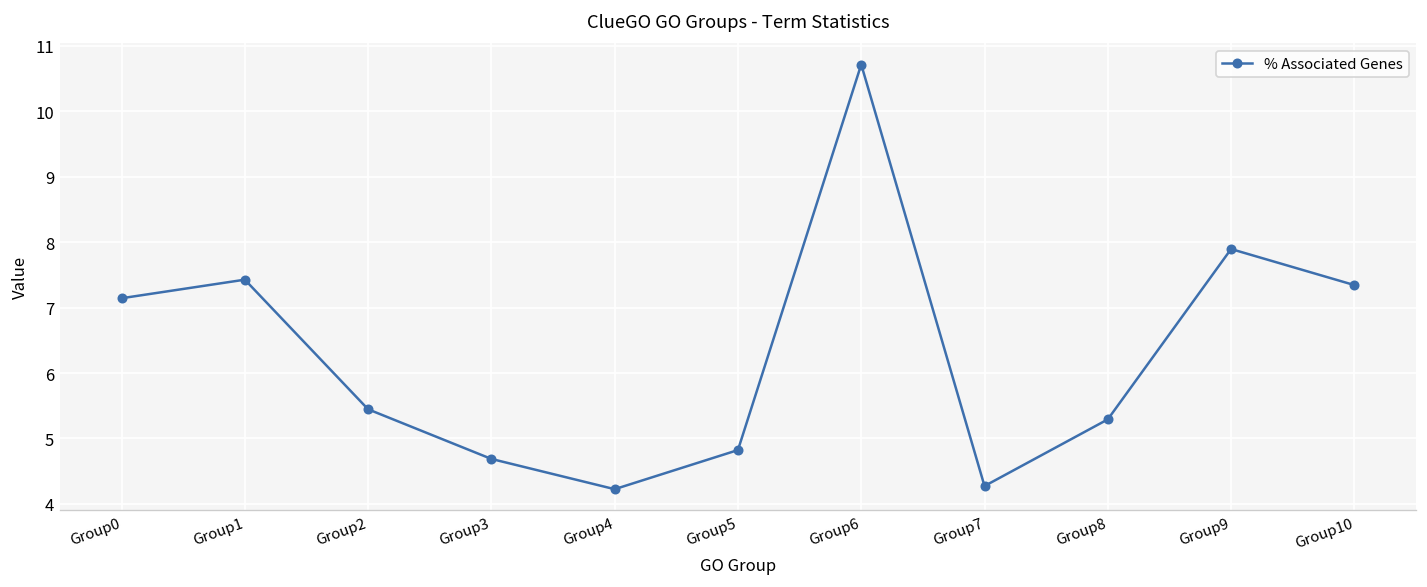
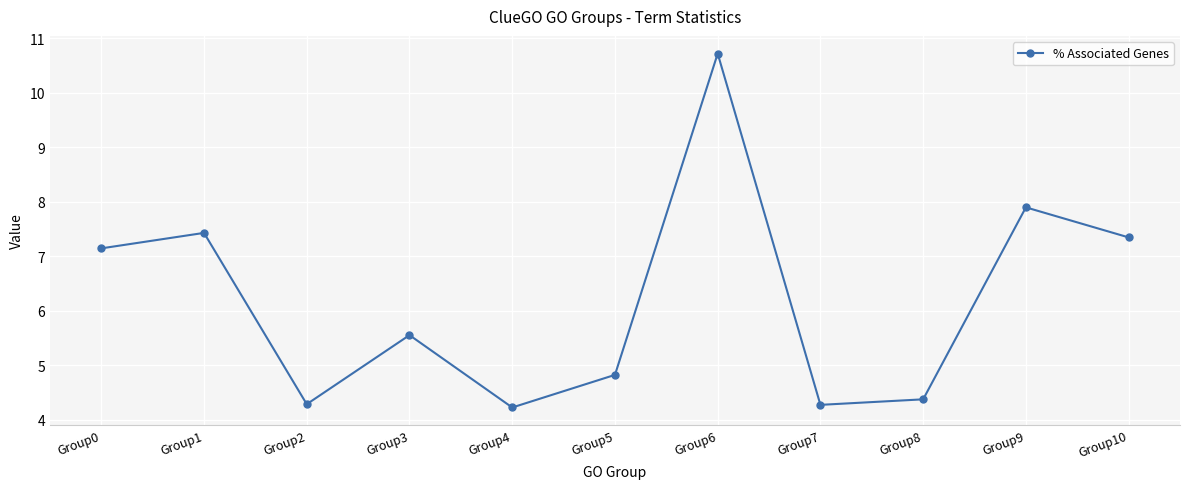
  {
    "Group0": 7.1,
    "Group1": 7.4,
-   "Group2": 5.4,
-   "Group3": 4.7,
+   "Group2": 4.3,
+   "Group3": 5.6,
    "Group4": 4.2,
    "Group5": 4.8,
    "Group6": 10.7,
    "Group7": 4.3,
-   "Group8": 5.3,
+   "Group8": 4.4,
    "Group9": 7.9,
    "Group10": 7.3
  }
